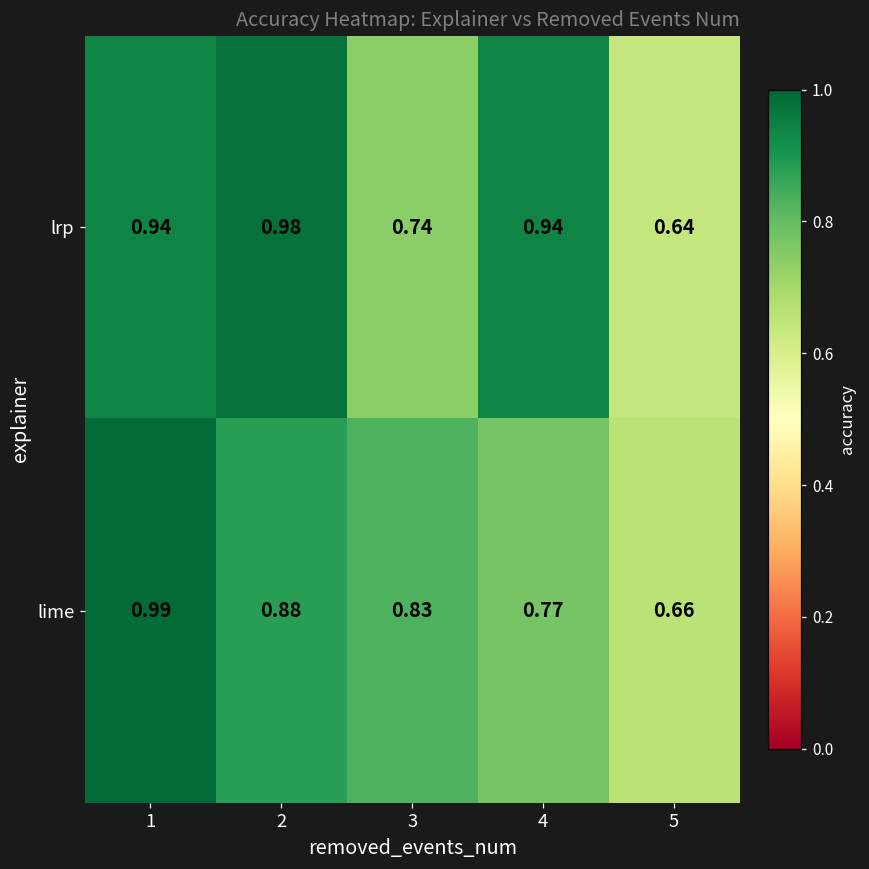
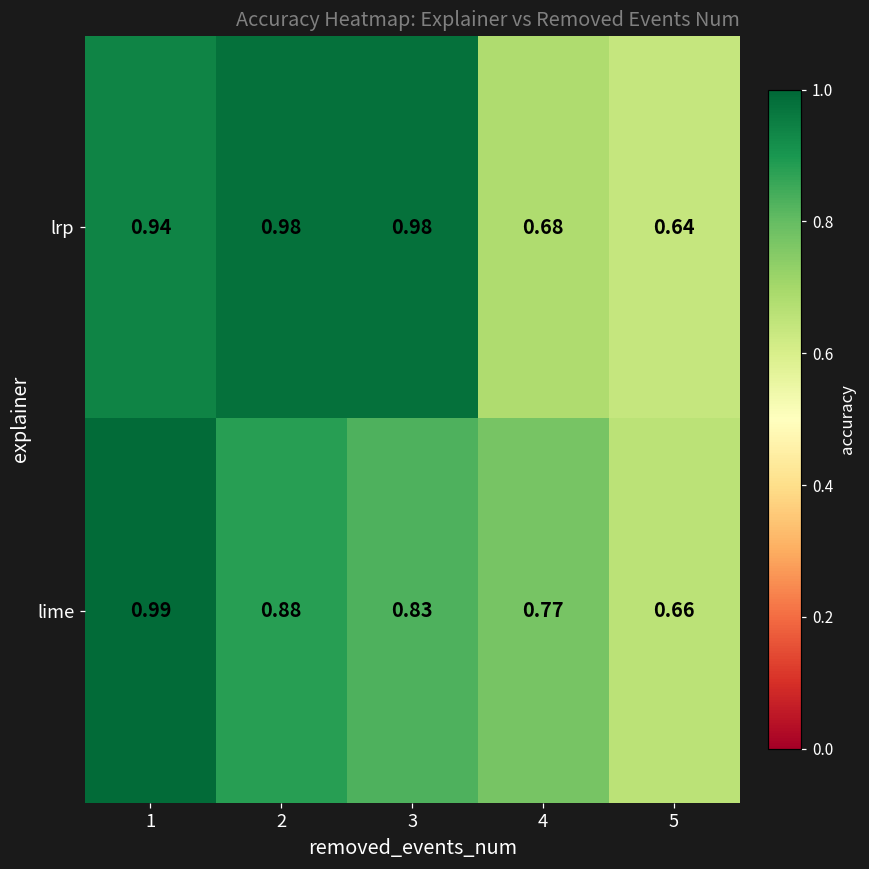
  {
    "lrp": {
      "1": 0.94,
      "2": 0.98,
-     "3": 0.74,
-     "4": 0.94,
+     "3": 0.98,
+     "4": 0.68,
      "5": 0.64
    },
    "lime": {
      "1": 0.99,
      "2": 0.88,
      "3": 0.83,
      "4": 0.77,
      "5": 0.66
    }
  }
